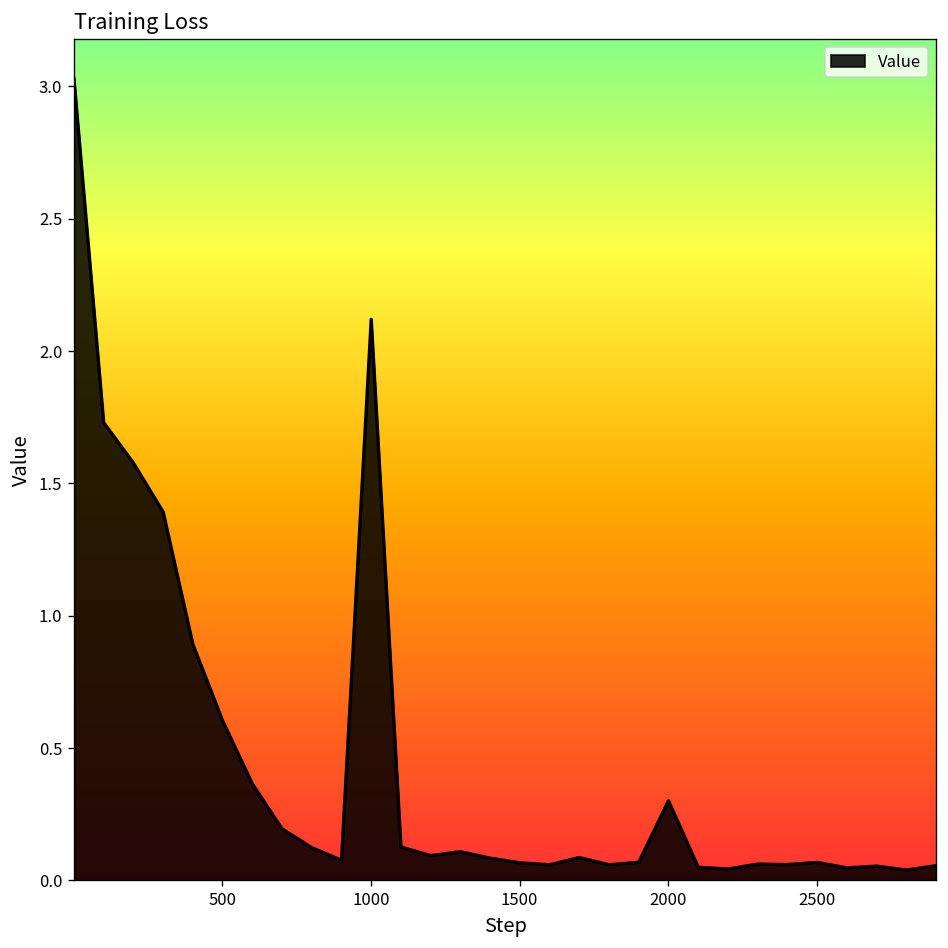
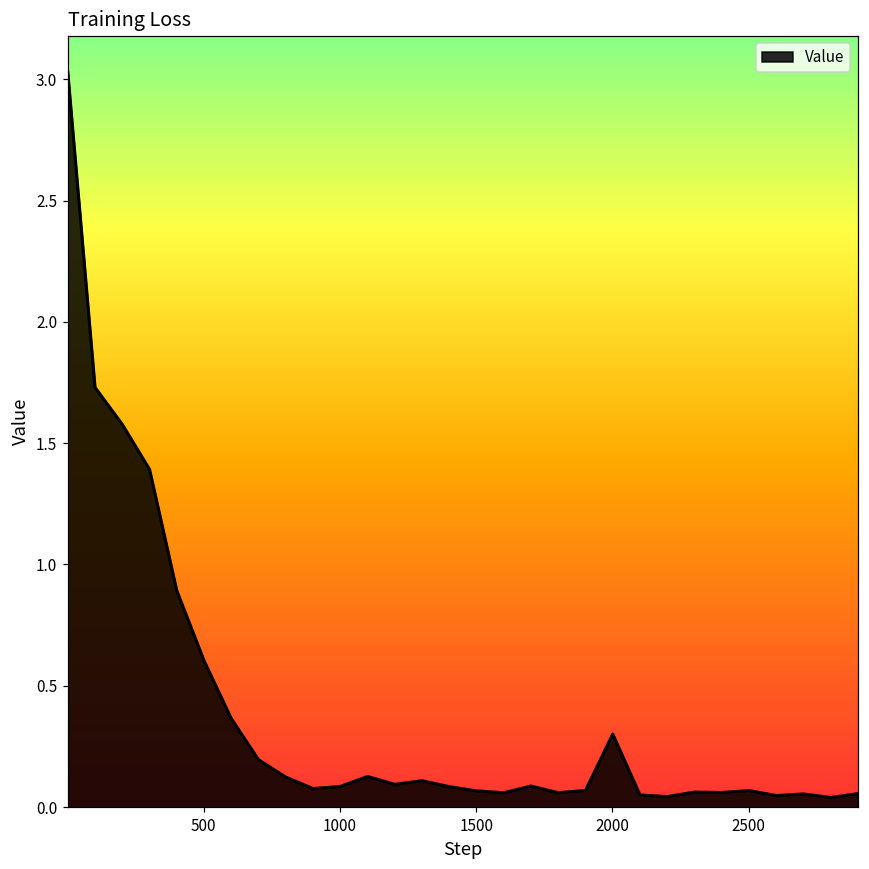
  {
    "500": 0.60,
-   "1000": 2.12,
+   "1000": 0.09,
    "1500": 0.07,
    "2000": 0.30,
    "2500": 0.07
  }
